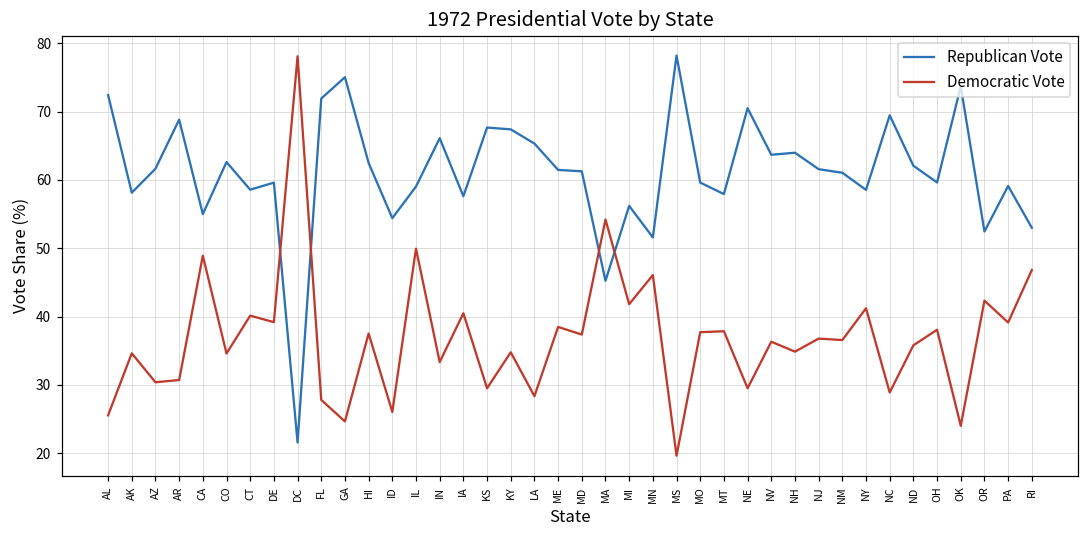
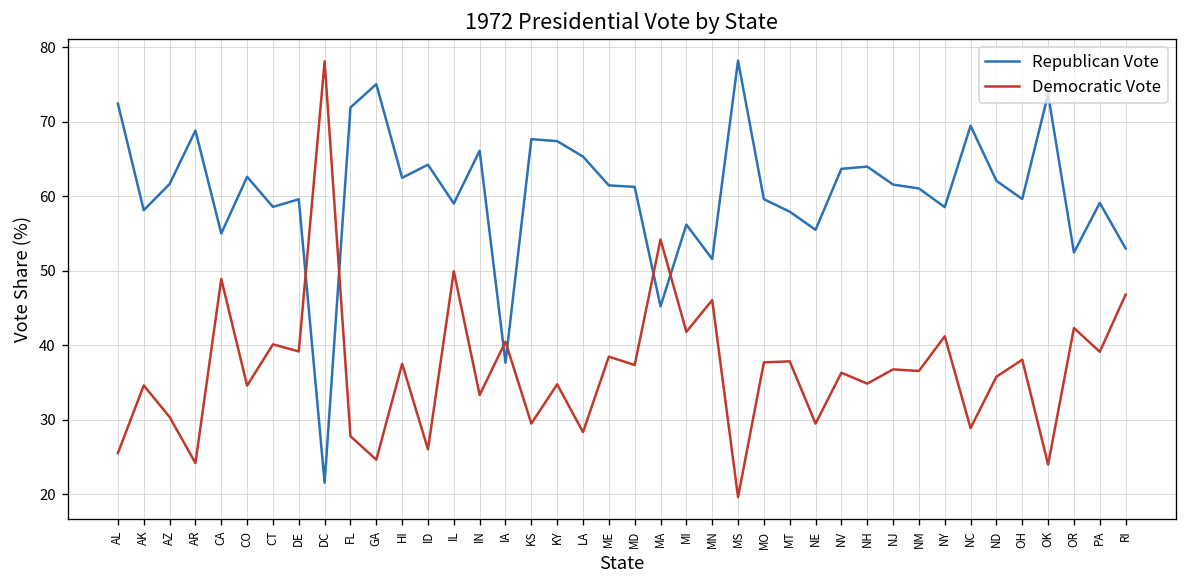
  {
    "Republican Vote": {
      "AL": 72,
      "AK": 58,
      "AZ": 62,
      "AR": 69,
      "CA": 55,
      "CO": 63,
      "CT": 59,
      "DE": 60,
      "DC": 22,
      "FL": 72,
      "GA": 75,
      "HI": 62,
-     "ID": 54,
+     "ID": 64,
      "IL": 59,
      "IN": 66,
-     "IA": 58,
+     "IA": 38,
      "KS": 68,
      "KY": 67,
      "LA": 65,
      "ME": 61,
      "MD": 61,
      "MA": 45,
      "MI": 56,
      "MN": 52,
      "MS": 78,
      "MO": 60,
      "MT": 58,
-     "NE": 71,
+     "NE": 56,
      "NV": 64,
      "NH": 64,
      "NJ": 62,
      "NM": 61,
      "NY": 59,
      "NC": 69,
      "ND": 62,
      "OH": 60,
      "OR": 52,
      "PA": 59,
      "RI": 53
    },
    "Democratic Vote": {
      "AL": 26,
      "AK": 35,
      "AZ": 30,
-     "AR": 31,
+     "AR": 24,
      "CA": 49,
      "CO": 35,
      "CT": 40,
      "DE": 39,
      "DC": 78,
      "FL": 28,
      "GA": 25,
      "HI": 38,
      "ID": 26,
      "IL": 50,
      "IN": 33,
      "IA": 40,
      "KS": 30,
      "KY": 35,
      "LA": 28,
      "ME": 38,
      "MD": 37,
      "MA": 54,
      "MI": 42,
      "MN": 46,
      "MS": 20,
      "MO": 38,
      "MT": 38,
      "NE": 30,
      "NV": 36,
      "NH": 35,
      "NJ": 37,
      "NM": 37,
      "NY": 41,
      "NC": 29,
      "ND": 36,
      "OH": 38,
      "OK": 24,
      "OR": 42,
      "PA": 39,
      "RI": 47
    }
  }
